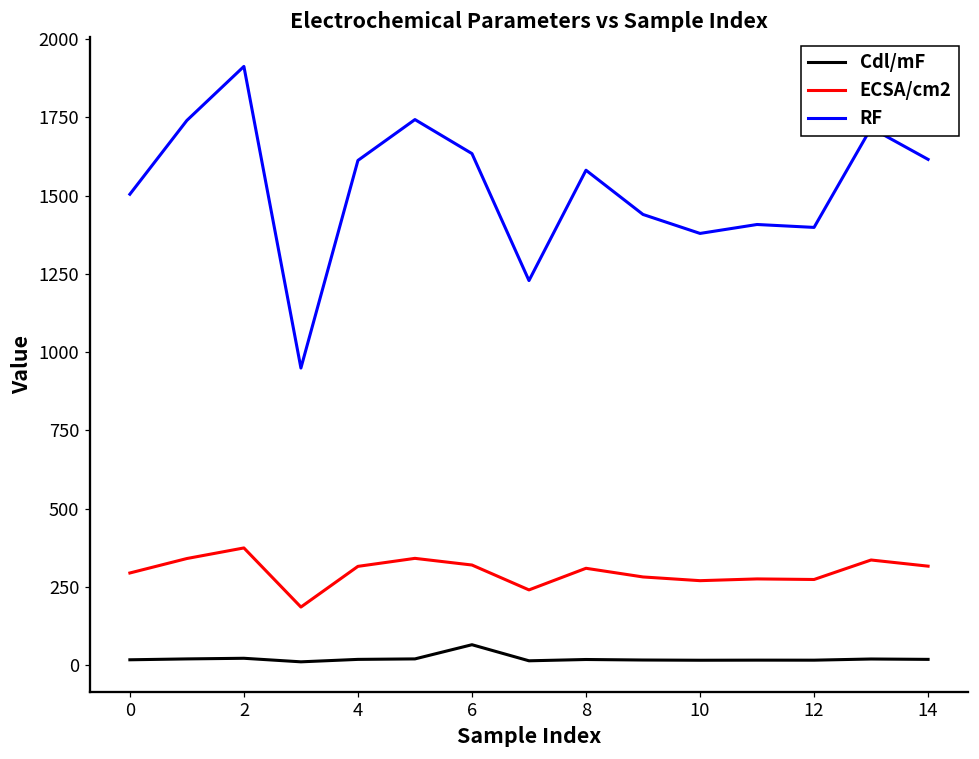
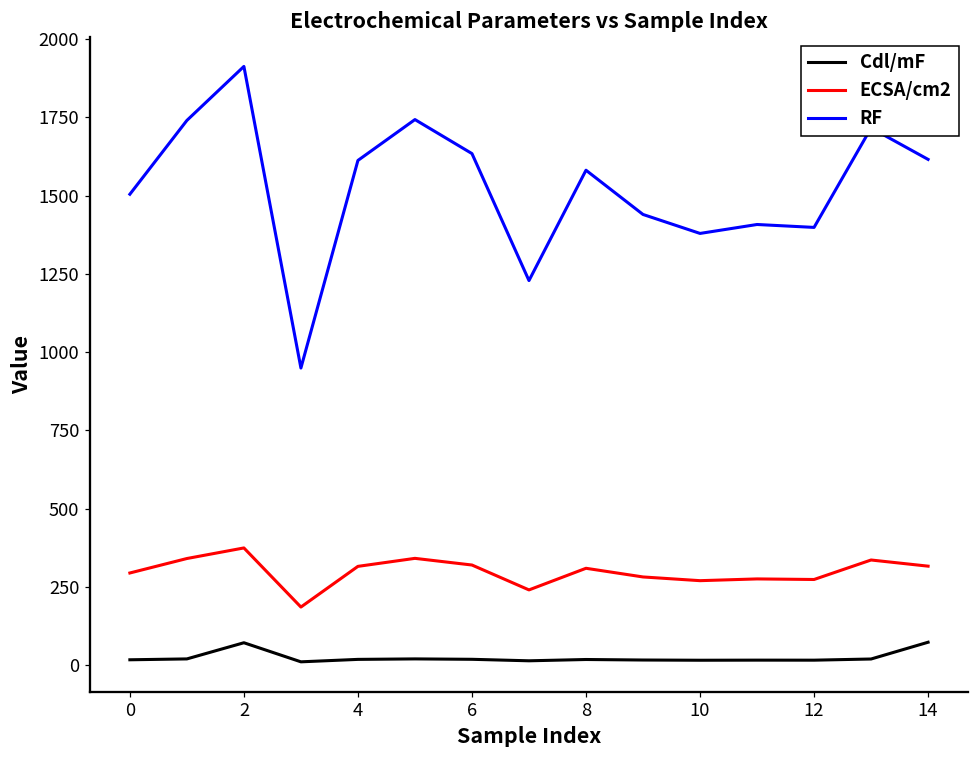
  {
    "Cdl/mF": {
      "0": 20,
-     "2": 20,
+     "2": 70,
      "4": 20,
-     "6": 70,
+     "6": 20,
      "8": 20,
      "10": 20,
      "12": 20,
-     "14": 20
+     "14": 70
    },
    "ECSA/cm2": {
      "0": 290,
      "2": 370,
      "4": 320,
      "6": 320,
      "8": 310,
      "10": 270,
      "12": 270,
      "14": 320
    },
    "RF": {
      "0": 1500,
      "2": 1910,
      "4": 1610,
      "6": 1630,
      "8": 1580,
      "10": 1380,
      "12": 1400,
      "14": 1620
    }
  }
